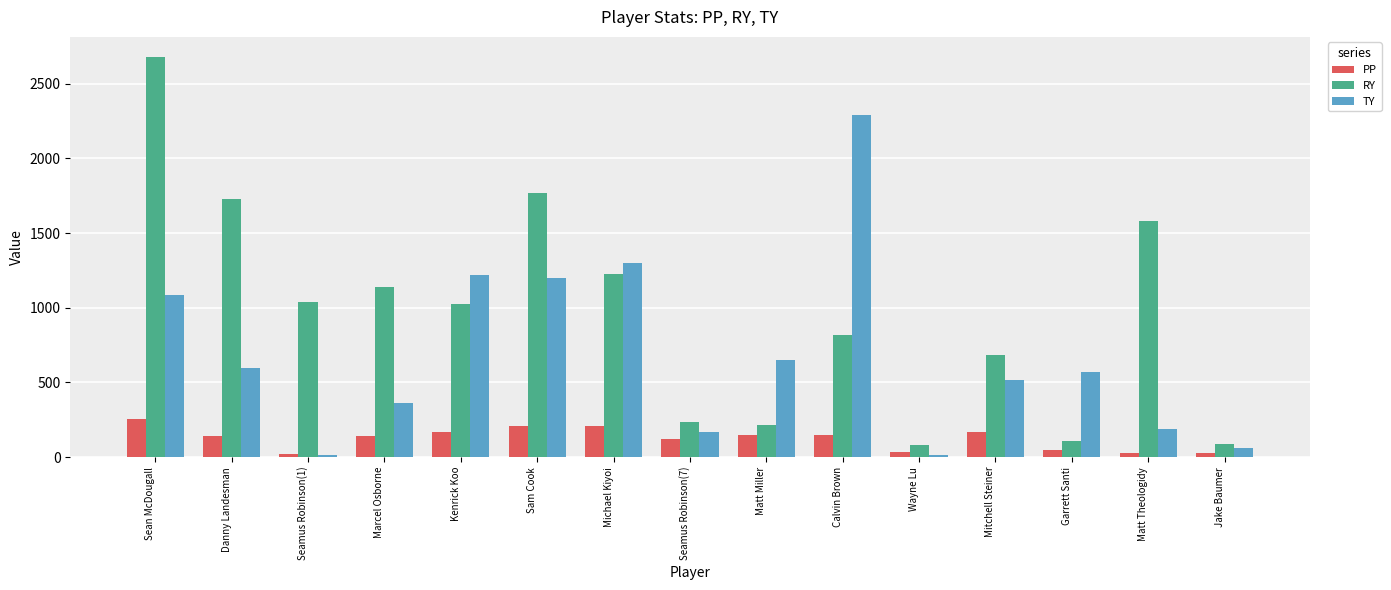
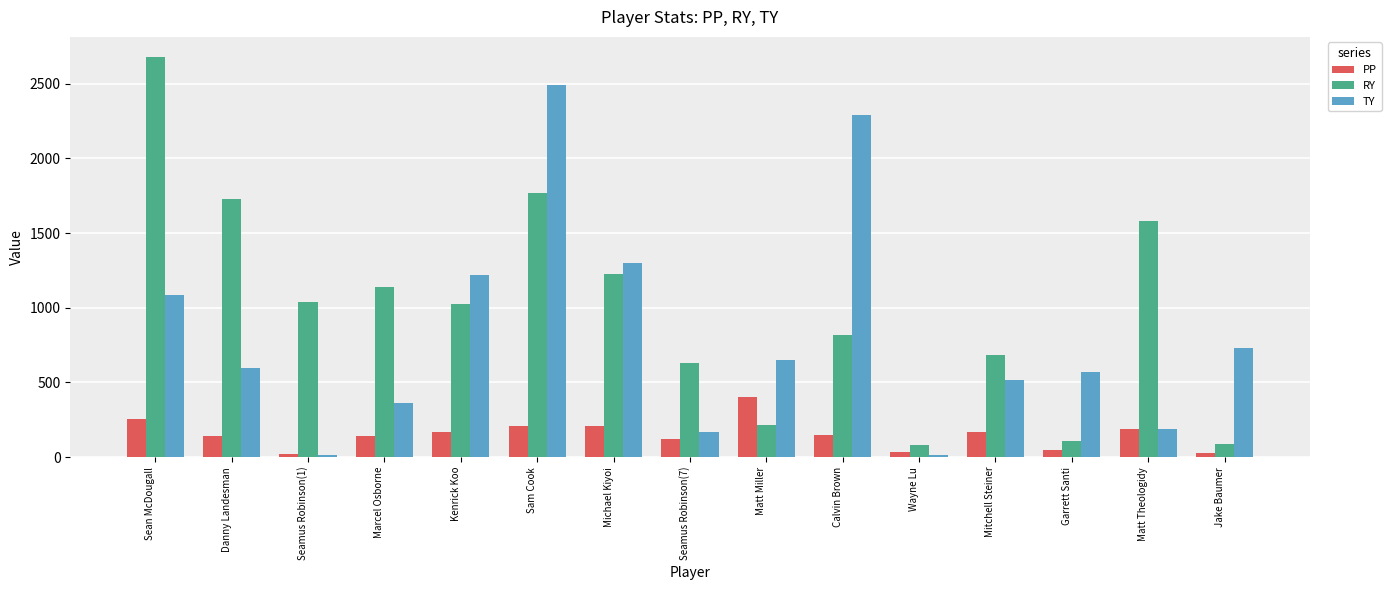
  {
    "PP": {
      "Sean McDougall": 250,
      "Danny Landesman": 140,
      "Seamus Robinson(1)": 20,
      "Marcel Osborne": 140,
      "Kenrick Koo": 170,
      "Sam Cook": 210,
      "Michael Kiyoi": 210,
      "Seamus Robinson(7)": 120,
-     "Matt Miller": 150,
+     "Matt Miller": 400,
      "Calvin Brown": 150,
      "Wayne Lu": 30,
      "Mitchell Steiner": 170,
      "Garrett Santi": 50,
-     "Matt Theologidy": 30,
+     "Matt Theologidy": 190,
      "Jake Baumer": 30
    },
    "RY": {
      "Sean McDougall": 2680,
      "Danny Landesman": 1730,
      "Seamus Robinson(1)": 1040,
      "Marcel Osborne": 1140,
      "Kenrick Koo": 1030,
      "Sam Cook": 1770,
      "Michael Kiyoi": 1220,
-     "Seamus Robinson(7)": 240,
+     "Seamus Robinson(7)": 630,
      "Matt Miller": 220,
      "Calvin Brown": 820,
      "Wayne Lu": 80,
      "Mitchell Steiner": 680,
      "Garrett Santi": 110,
      "Matt Theologidy": 1580,
      "Jake Baumer": 90
    },
    "TY": {
      "Sean McDougall": 1080,
      "Danny Landesman": 590,
      "Marcel Osborne": 370,
      "Kenrick Koo": 1220,
-     "Sam Cook": 1200,
+     "Sam Cook": 2490,
      "Michael Kiyoi": 1300,
      "Seamus Robinson(7)": 170,
      "Matt Miller": 650,
      "Calvin Brown": 2290,
      "Mitchell Steiner": 520,
      "Garrett Santi": 570,
      "Matt Theologidy": 190,
-     "Jake Baumer": 60
+     "Jake Baumer": 730
    }
  }
